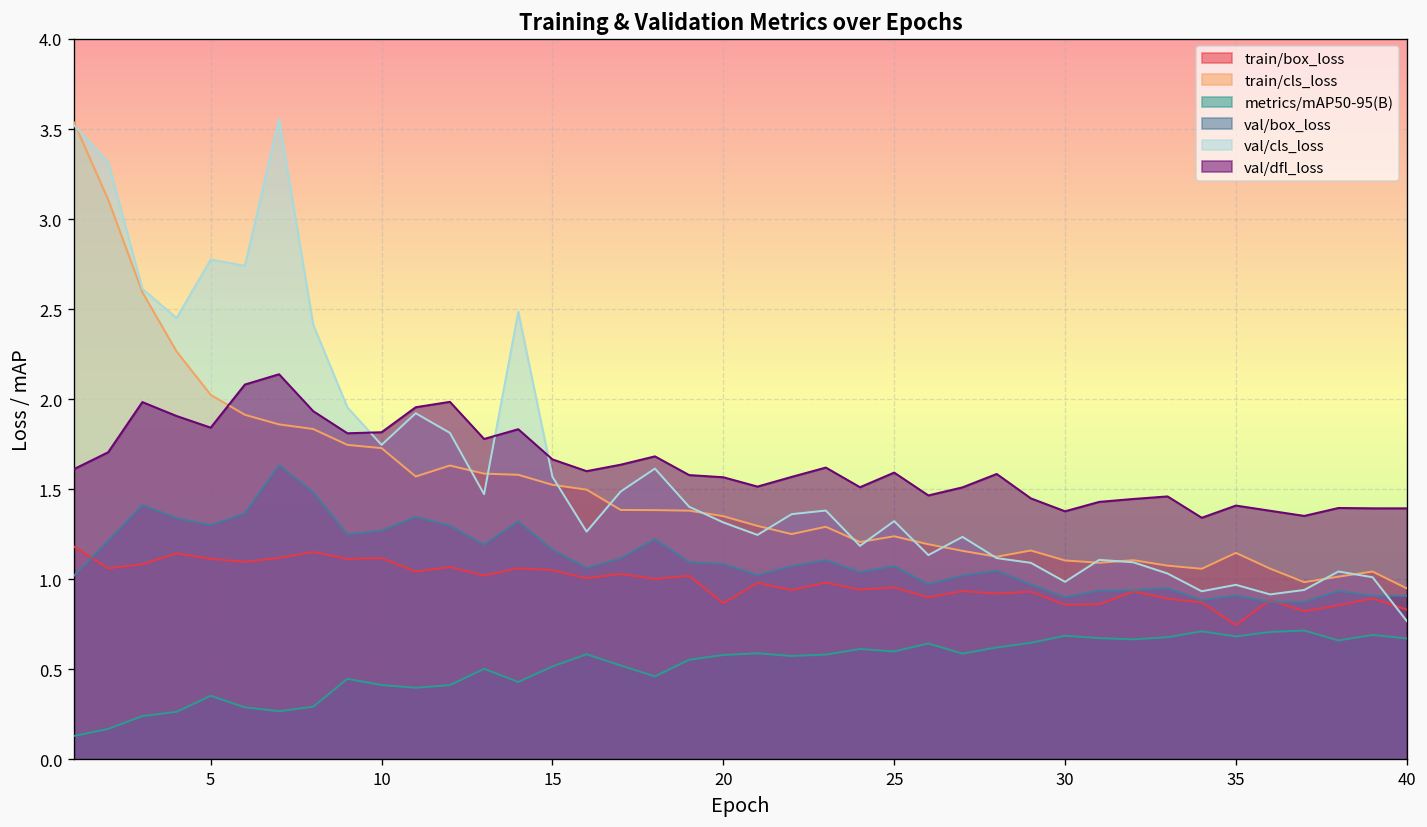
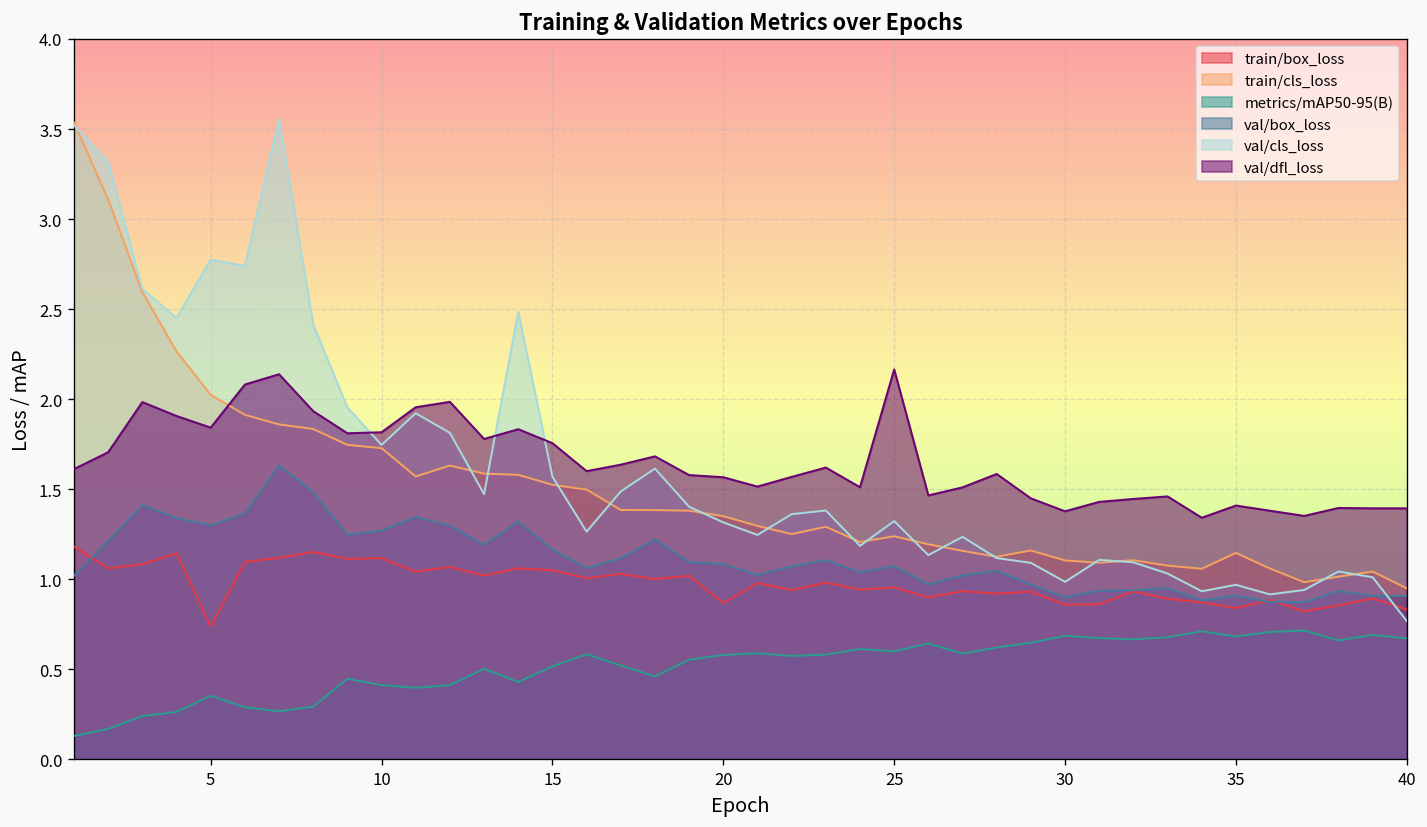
  {
    "train/box_loss": {
-     "5": 1.11,
+     "5": 0.74,
      "10": 1.12,
      "15": 1.05,
      "20": 0.87,
      "25": 0.96,
      "30": 0.86,
-     "35": 0.75,
+     "35": 0.84,
      "40": 0.83
    },
    "train/cls_loss": {
      "5": 2.02,
      "10": 1.73,
      "15": 1.52,
      "20": 1.35,
      "25": 1.24,
      "30": 1.10,
      "35": 1.15,
      "40": 0.95
    },
    "val/cls_loss": {
      "5": 2.78,
      "10": 1.75,
      "15": 1.57,
      "20": 1.32,
      "25": 1.32,
      "30": 0.99,
      "35": 0.97,
      "40": 0.77
    },
    "val/dfl_loss": {
      "5": 1.84,
      "10": 1.82,
-     "15": 1.67,
+     "15": 1.76,
      "20": 1.57,
-     "25": 1.59,
+     "25": 2.17,
      "30": 1.38,
      "35": 1.41,
      "40": 1.39
    }
  }
